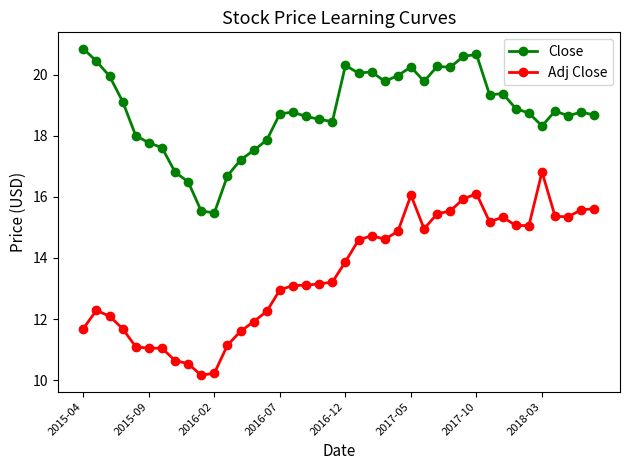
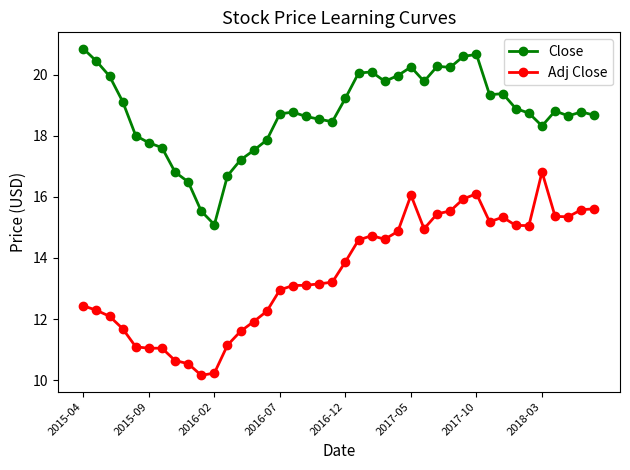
  {
    "Close": {
      "2015-04": 20.9,
      "2015-09": 17.8,
-     "2016-02": 15.5,
+     "2016-02": 15.1,
      "2016-07": 18.7,
-     "2016-12": 20.3,
+     "2016-12": 19.2,
      "2017-05": 20.3,
      "2017-10": 20.7,
      "2018-03": 18.3
    },
    "Adj Close": {
-     "2015-04": 11.7,
+     "2015-04": 12.4,
      "2015-09": 11.0,
      "2016-02": 10.2,
      "2016-07": 13.0,
      "2016-12": 13.9,
      "2017-05": 16.1,
      "2017-10": 16.1,
      "2018-03": 16.8
    }
  }
